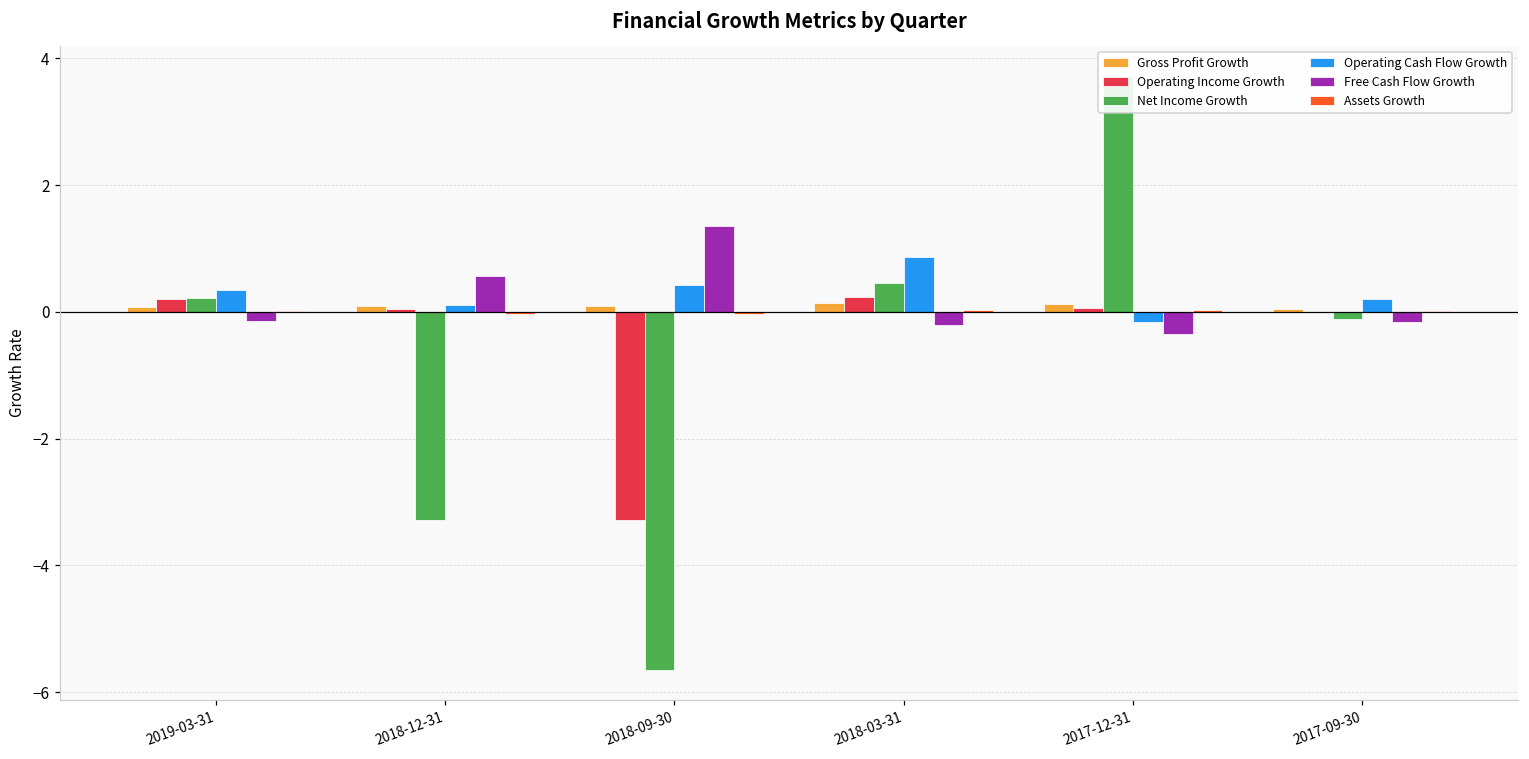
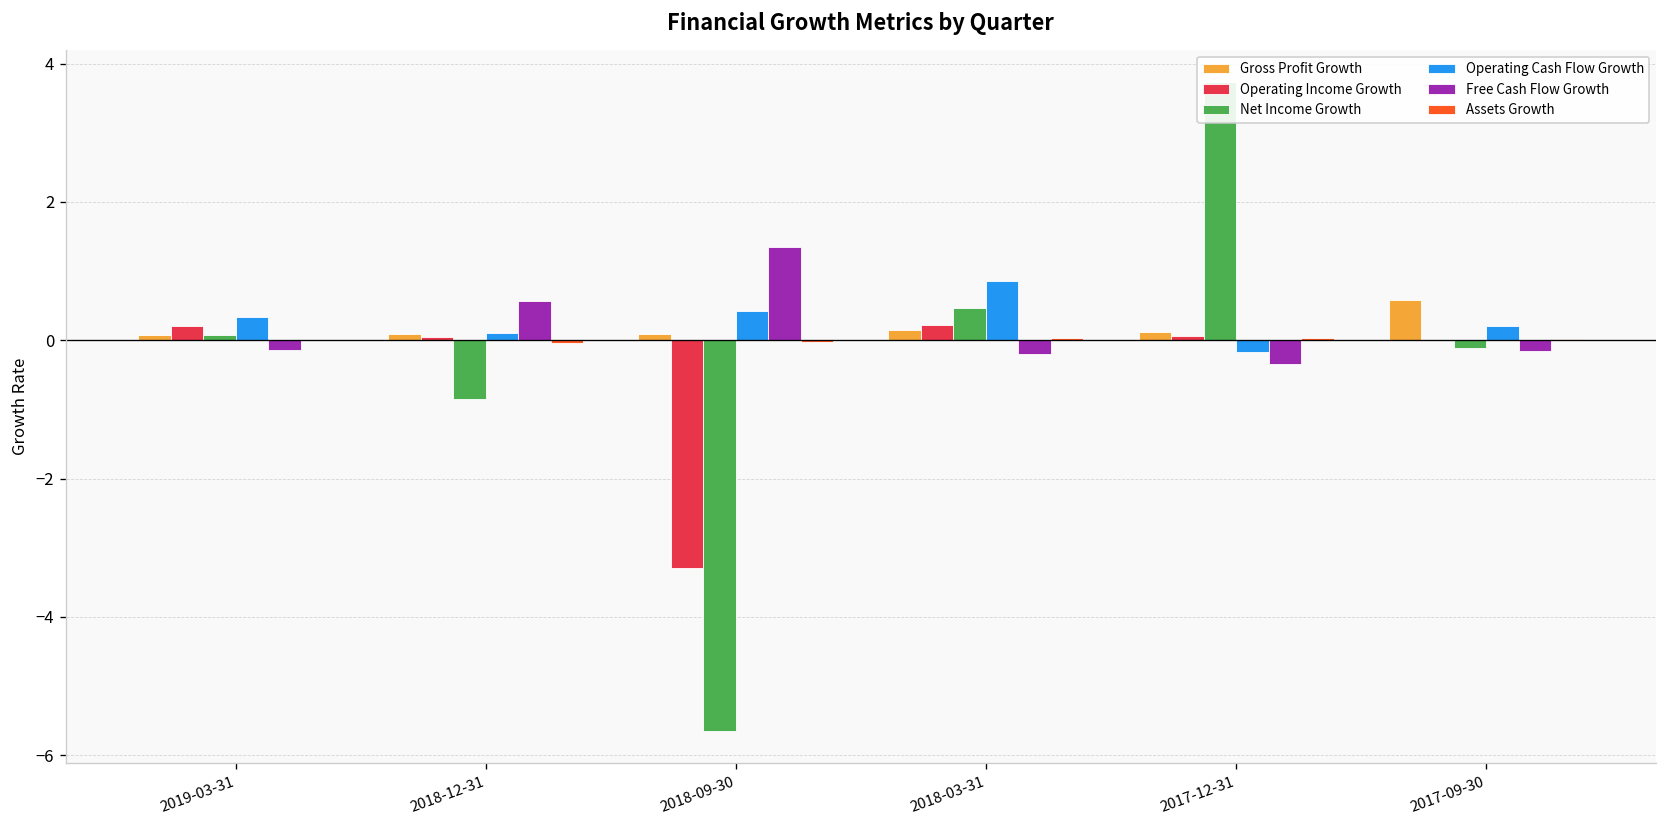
  {
    "Gross Profit Growth": {
      "2019-03-31": 0.1,
      "2018-12-31": 0.1,
      "2018-09-30": 0.1,
      "2018-03-31": 0.1,
      "2017-12-31": 0.1,
-     "2017-09-30": 0.0
+     "2017-09-30": 0.6
    },
    "Net Income Growth": {
-     "2019-03-31": 0.2,
-     "2018-12-31": -3.3,
+     "2019-03-31": 0.1,
+     "2018-12-31": -0.8,
      "2018-09-30": -5.6,
      "2018-03-31": 0.5,
      "2017-09-30": -0.1
    },
    "Operating Cash Flow Growth": {
      "2019-03-31": 0.3,
      "2018-12-31": 0.1,
      "2018-09-30": 0.4,
      "2018-03-31": 0.9,
      "2017-12-31": -0.2,
      "2017-09-30": 0.2
    },
    "Free Cash Flow Growth": {
      "2019-03-31": -0.1,
      "2018-12-31": 0.6,
      "2018-09-30": 1.4,
      "2018-03-31": -0.2,
      "2017-12-31": -0.3,
      "2017-09-30": -0.2
    }
  }
